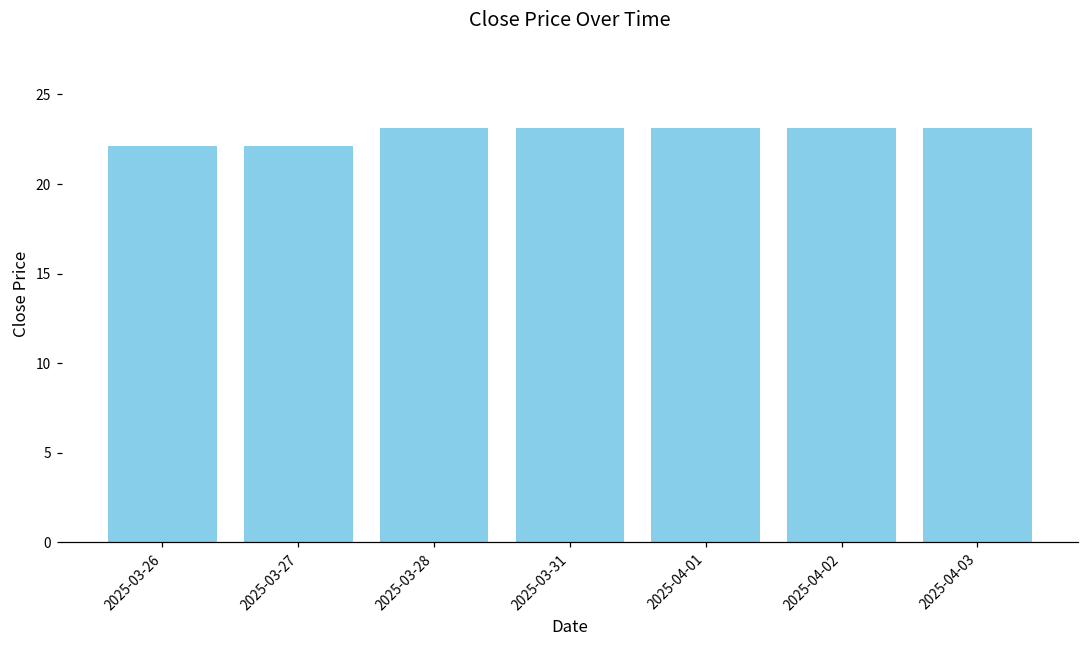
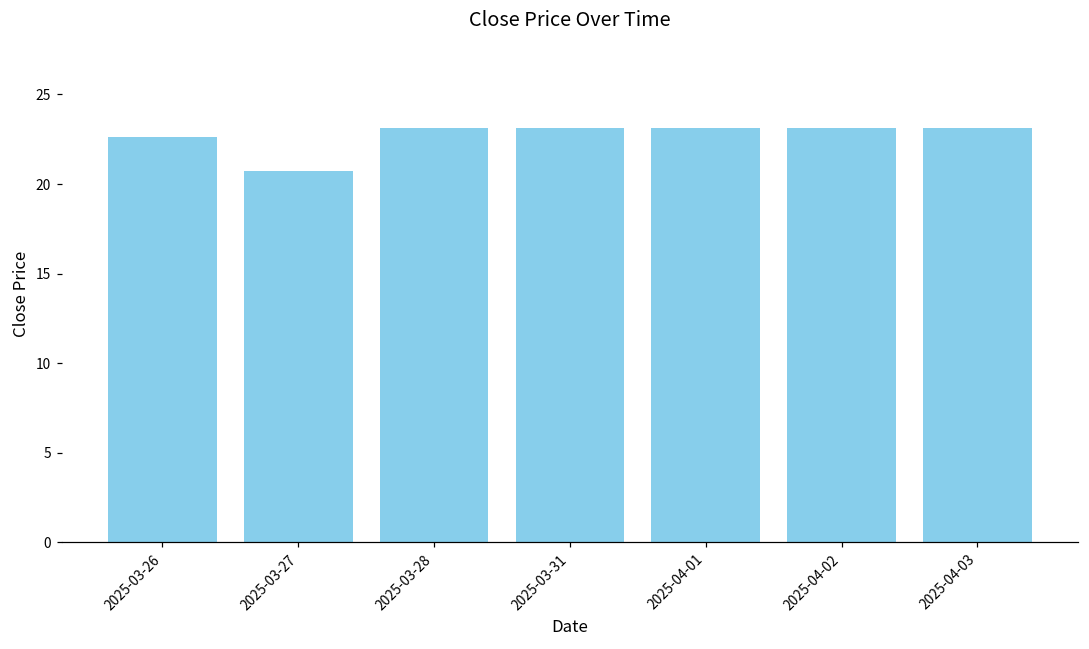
  {
-   "2025-03-26": 22.1,
-   "2025-03-27": 22.1,
+   "2025-03-26": 22.7,
+   "2025-03-27": 20.7,
    "2025-03-28": 23.2,
    "2025-03-31": 23.2,
    "2025-04-01": 23.2,
    "2025-04-02": 23.2,
    "2025-04-03": 23.2
  }
